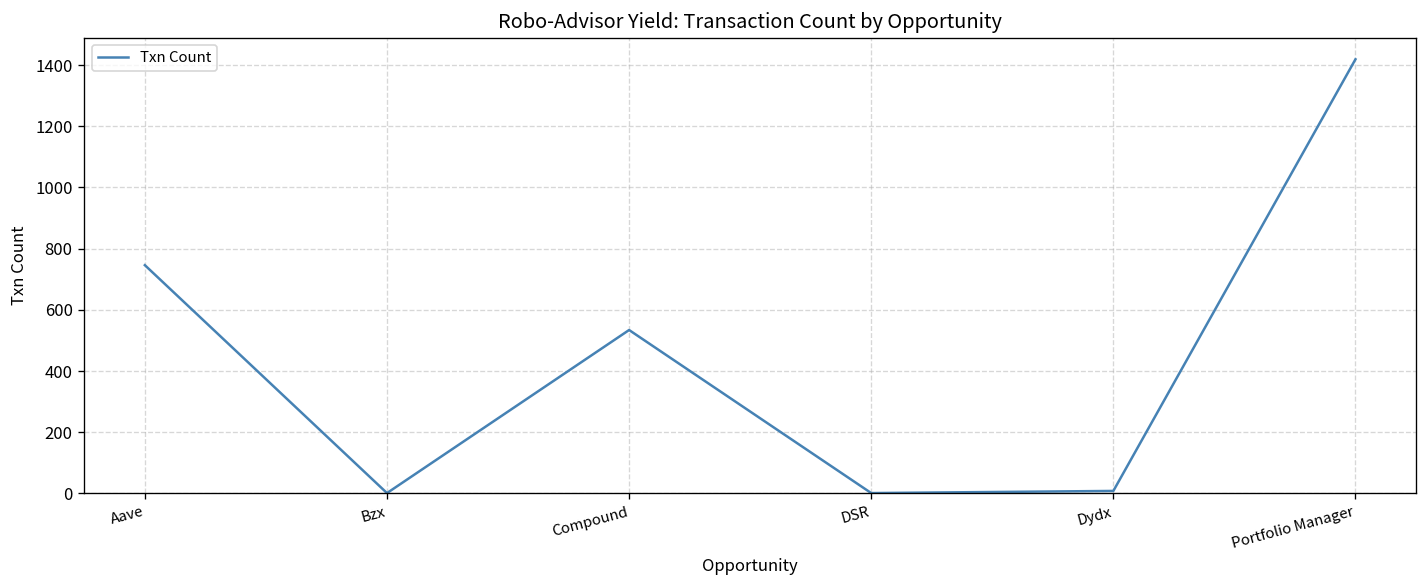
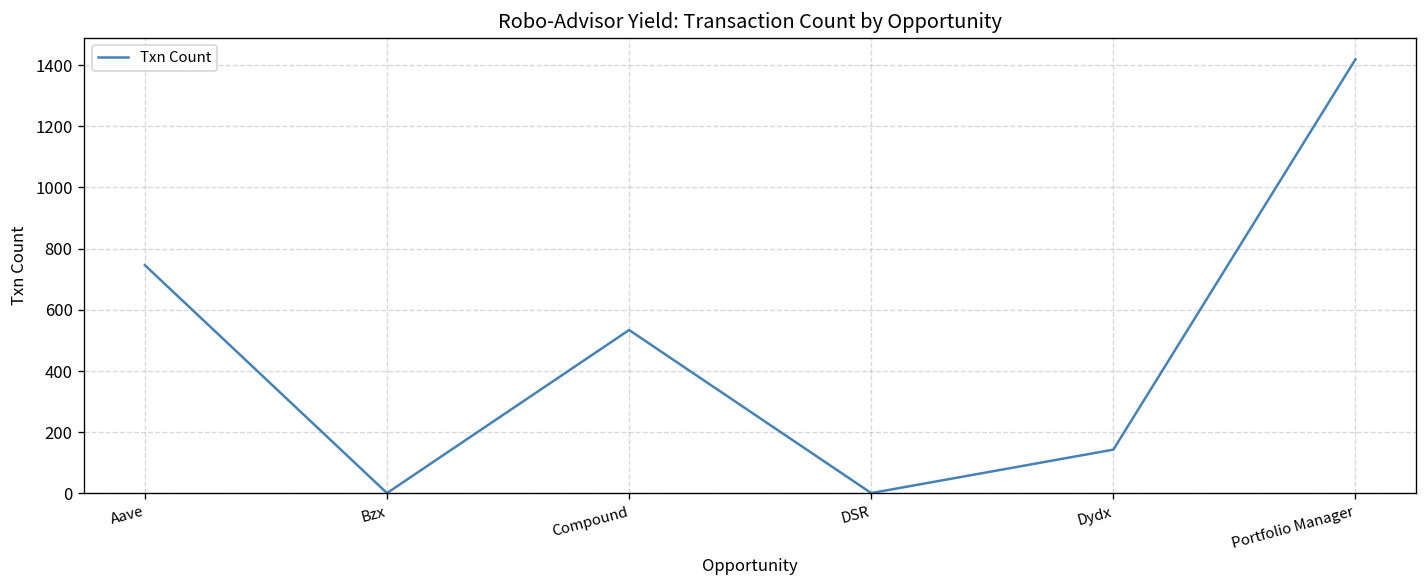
  {
    "Aave": 750,
    "Bzx": 0,
    "Compound": 530,
    "DSR": 0,
-   "Dydx": 10,
+   "Dydx": 140,
    "Portfolio Manager": 1420
  }
